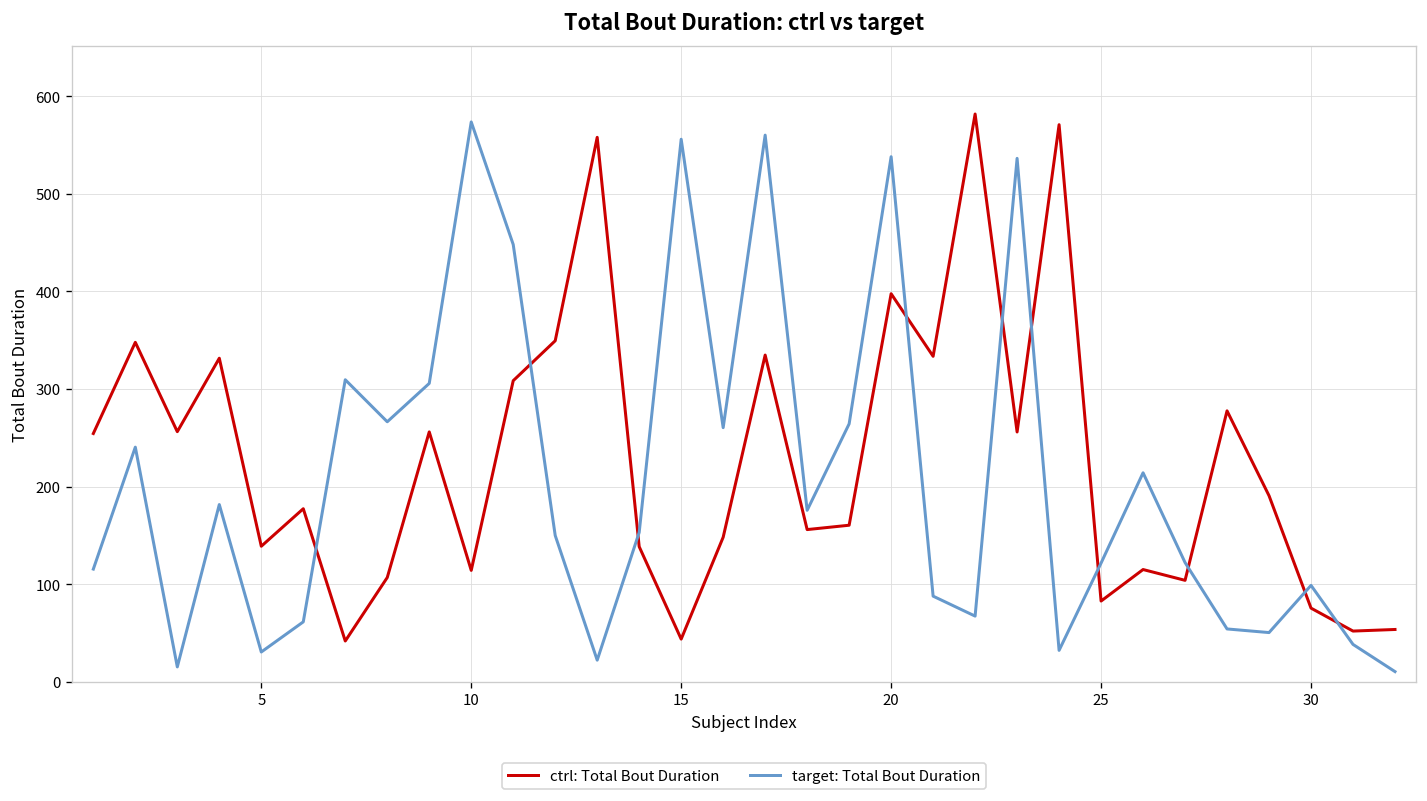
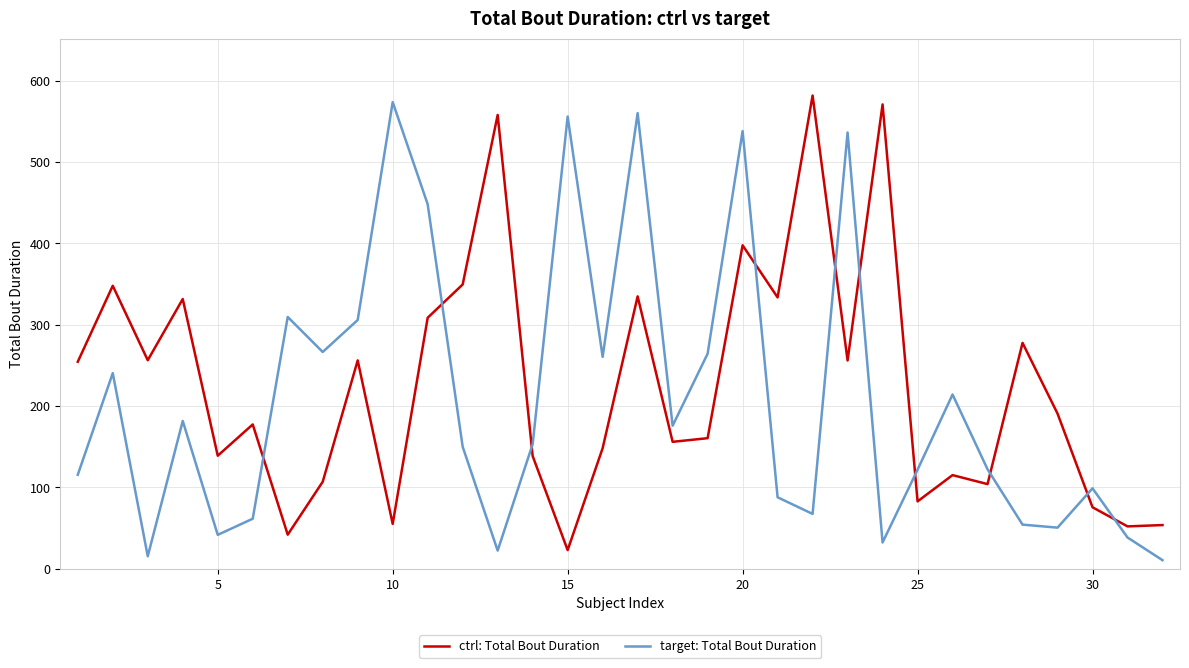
  {
    "ctrl: Total Bout Duration": {
      "5": 140,
-     "10": 110,
-     "15": 40,
+     "10": 60,
+     "15": 20,
      "20": 400,
      "25": 80,
      "30": 80
    },
    "target: Total Bout Duration": {
-     "5": 30,
+     "5": 40,
      "10": 570,
      "15": 560,
      "20": 540,
      "25": 120,
      "30": 100
    }
  }
